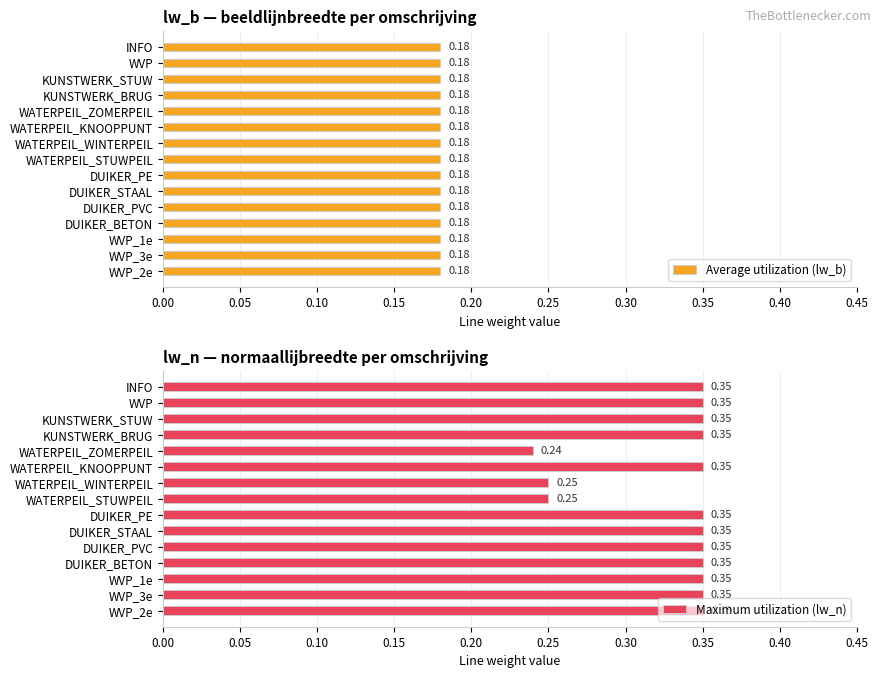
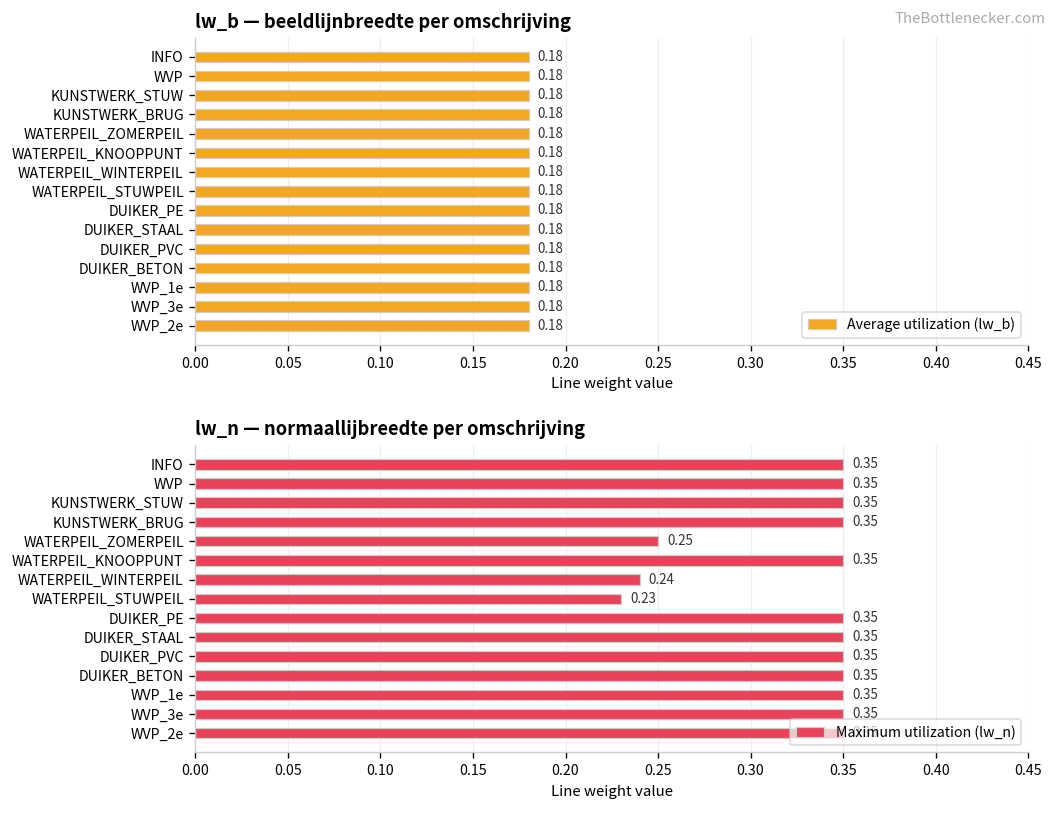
  {
    "lw_b — beeldlijnbreedte per omschrijving": {
      "INFO": 0.18,
      "WVP": 0.18,
      "KUNSTWERK_STUW": 0.18,
      "KUNSTWERK_BRUG": 0.18,
      "WATERPEIL_ZOMERPEIL": 0.18,
      "WATERPEIL_KNOOPPUNT": 0.18,
      "WATERPEIL_WINTERPEIL": 0.18,
      "WATERPEIL_STUWPEIL": 0.18,
      "DUIKER_PE": 0.18,
      "DUIKER_STAAL": 0.18,
      "DUIKER_PVC": 0.18,
      "DUIKER_BETON": 0.18,
      "WVP_1e": 0.18,
      "WVP_3e": 0.18,
      "WVP_2e": 0.18
    },
    "lw_n — normaallijbreedte per omschrijving": {
      "INFO": 0.35,
      "WVP": 0.35,
      "KUNSTWERK_STUW": 0.35,
      "KUNSTWERK_BRUG": 0.35,
-     "WATERPEIL_ZOMERPEIL": 0.24,
+     "WATERPEIL_ZOMERPEIL": 0.25,
      "WATERPEIL_KNOOPPUNT": 0.35,
-     "WATERPEIL_WINTERPEIL": 0.25,
-     "WATERPEIL_STUWPEIL": 0.25,
+     "WATERPEIL_WINTERPEIL": 0.24,
+     "WATERPEIL_STUWPEIL": 0.23,
      "DUIKER_PE": 0.35,
      "DUIKER_STAAL": 0.35,
      "DUIKER_PVC": 0.35,
      "DUIKER_BETON": 0.35,
      "WVP_1e": 0.35
    }
  }
